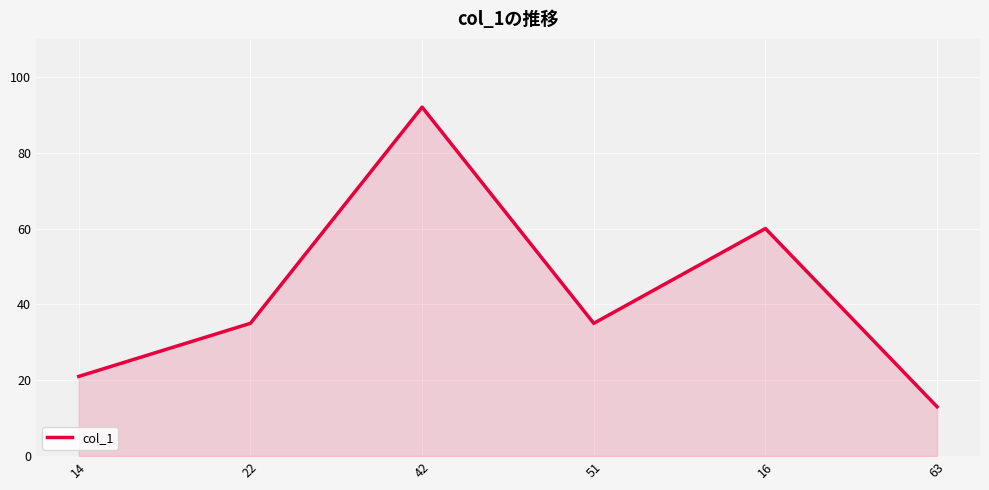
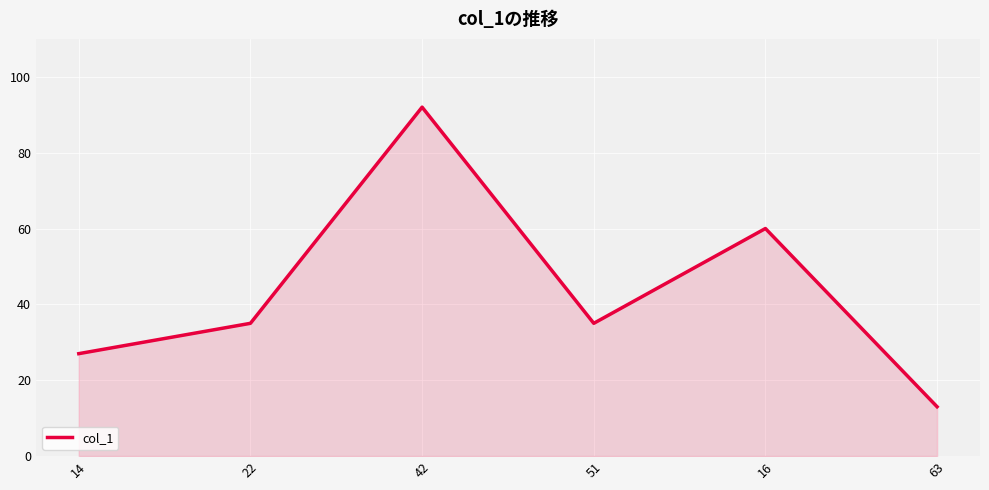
  {
-   "14": 21,
+   "14": 27,
    "22": 35,
    "42": 92,
    "51": 35,
    "16": 60,
    "63": 13
  }
